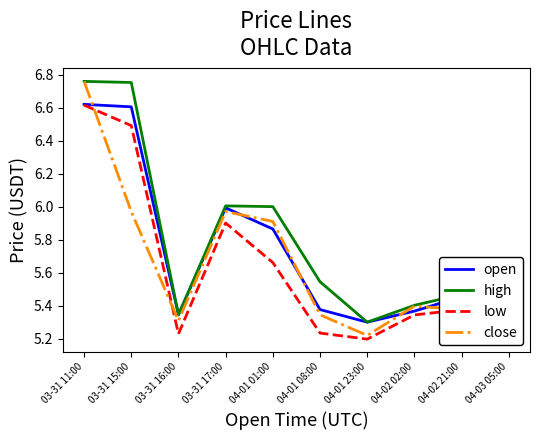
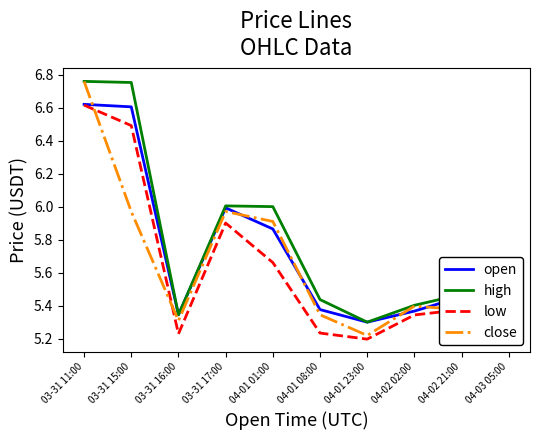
  {
    "open": {
      "03-31 15:00": 6.60,
      "04-01 01:00": 5.86,
      "04-01 08:00": 5.38,
      "04-02 02:00": 5.37
    },
    "high": {
      "03-31 15:00": 6.75,
      "04-01 01:00": 6.00,
-     "04-01 08:00": 5.54
+     "04-01 08:00": 5.44
    },
    "low": {
      "03-31 15:00": 6.49,
      "03-31 16:00": 5.23,
      "03-31 17:00": 5.90,
      "04-01 01:00": 5.66,
      "04-01 08:00": 5.23,
      "04-01 23:00": 5.20,
      "04-02 02:00": 5.34
    },
    "close": {
      "03-31 15:00": 5.97,
      "03-31 16:00": 5.31,
      "03-31 17:00": 5.97,
      "04-01 01:00": 5.91,
      "04-01 08:00": 5.34,
      "04-01 23:00": 5.22
    }
  }
